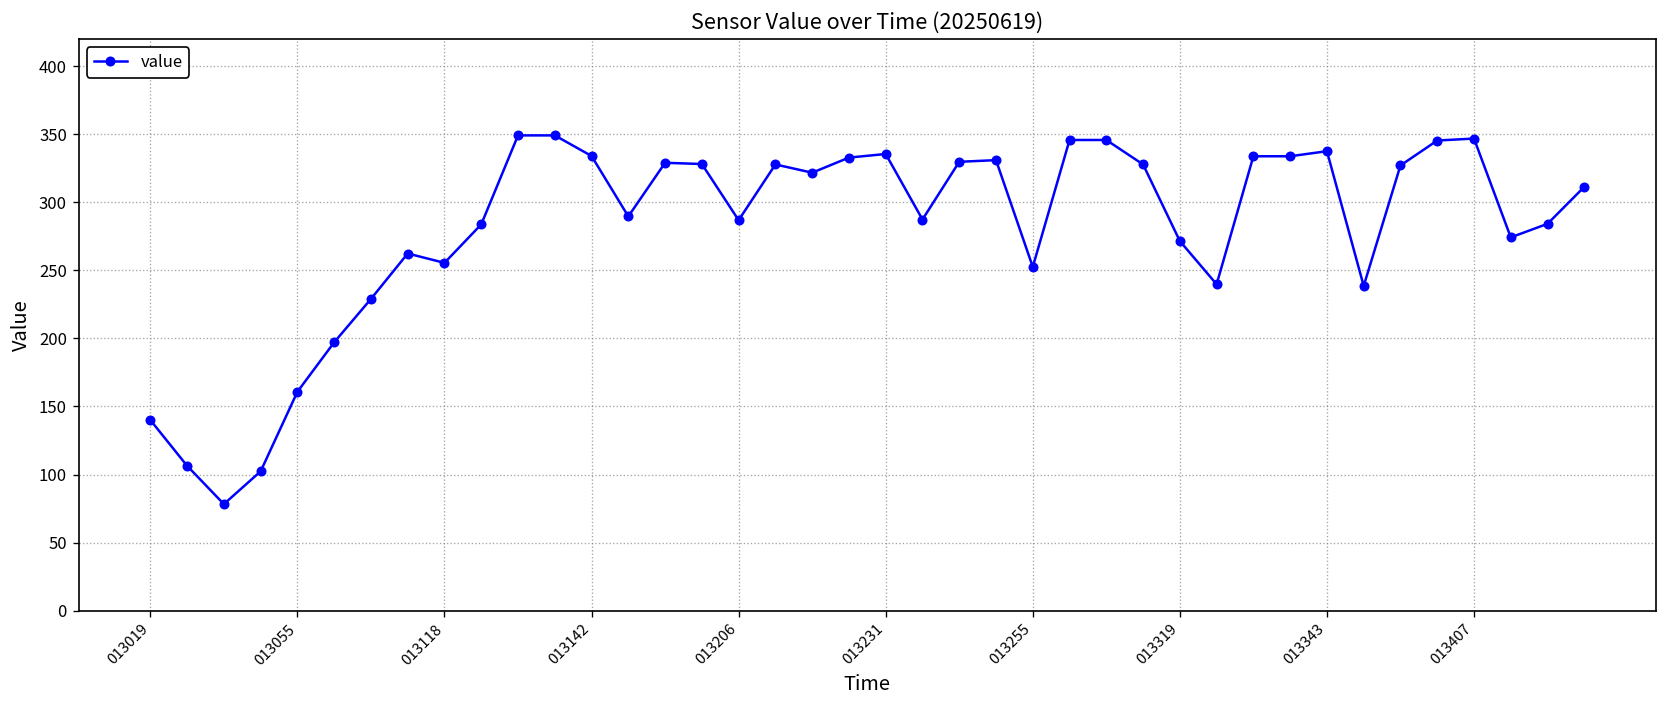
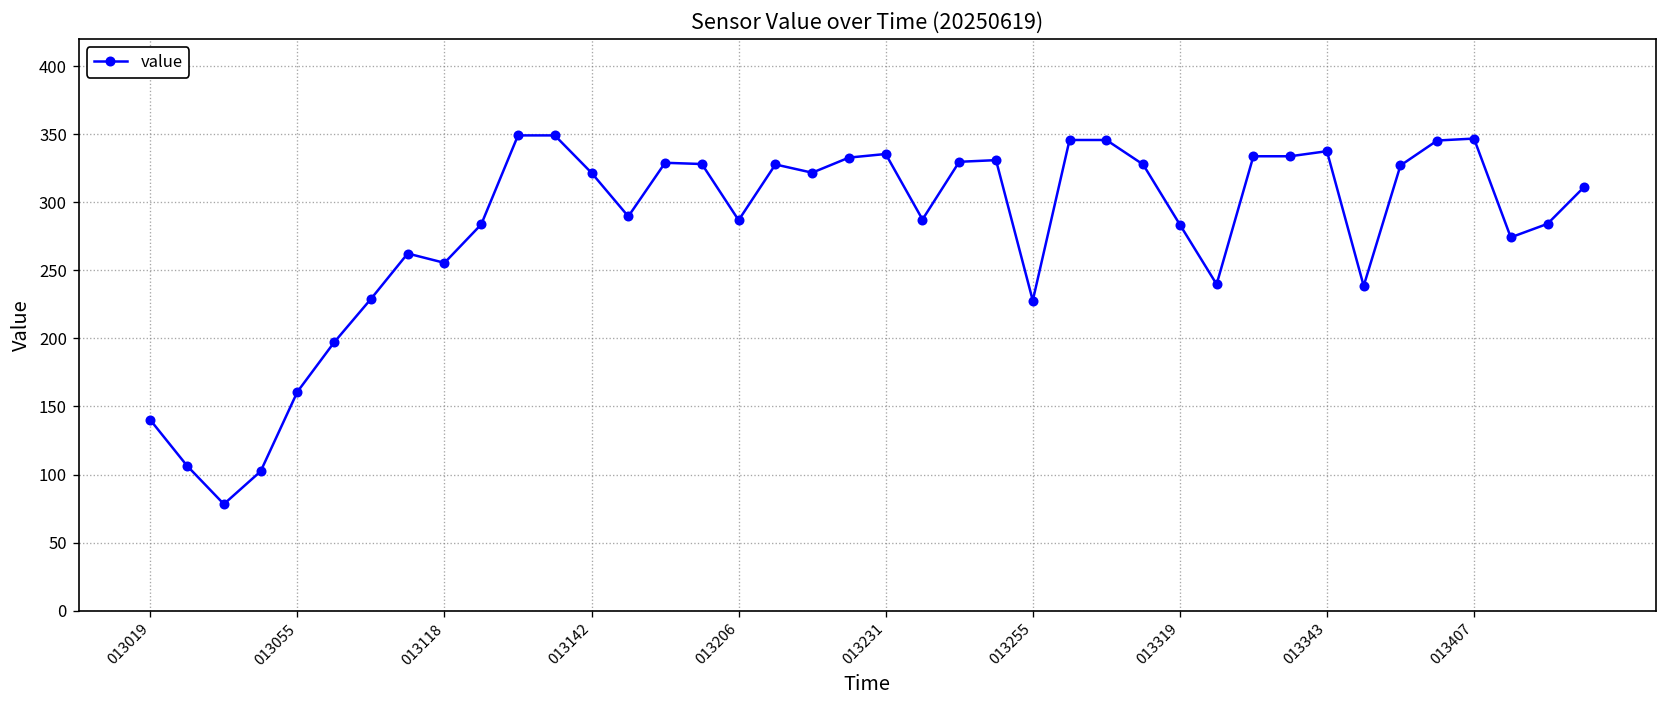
  {
    "013019": 140,
    "013055": 161,
    "013118": 256,
-   "013142": 334,
+   "013142": 322,
    "013206": 287,
    "013231": 336,
-   "013255": 253,
-   "013319": 272,
+   "013255": 228,
+   "013319": 284,
    "013343": 338,
    "013407": 347
  }
